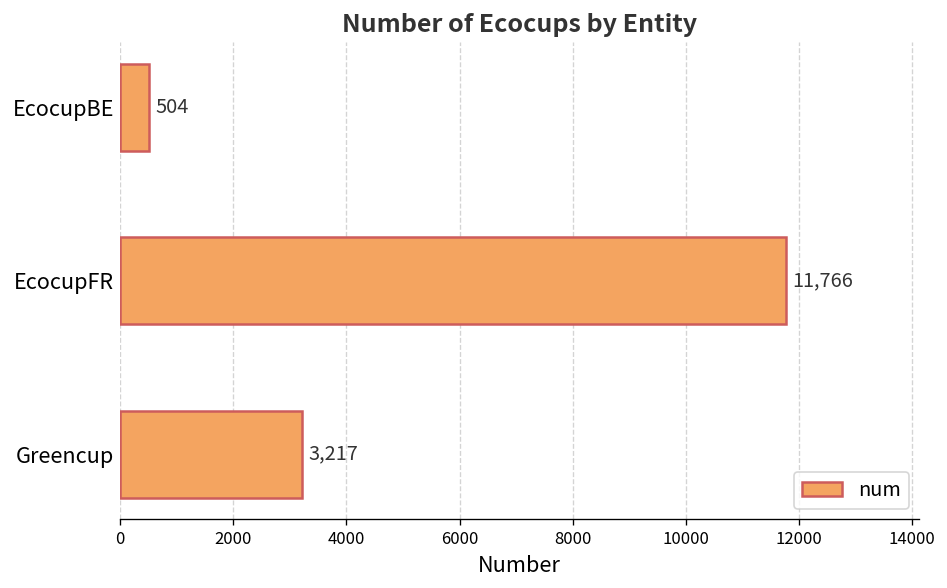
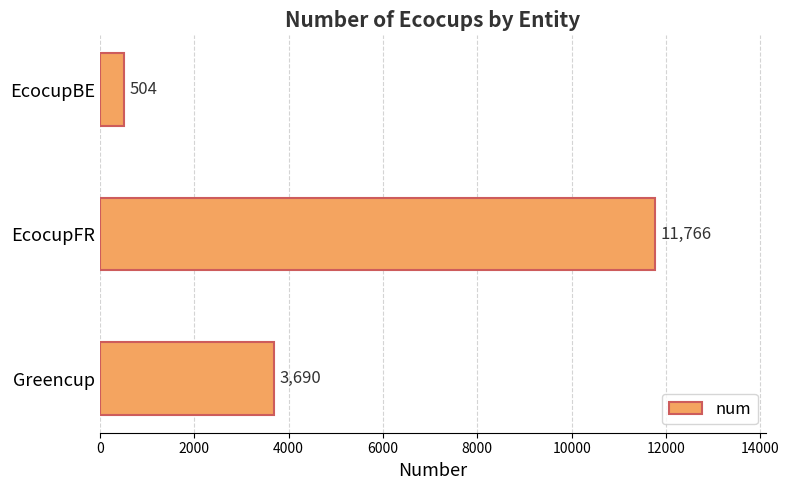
  {
    "EcocupBE": "504",
    "EcocupFR": "11,766",
-   "Greencup": "3,217"
+   "Greencup": "3,690"
  }
